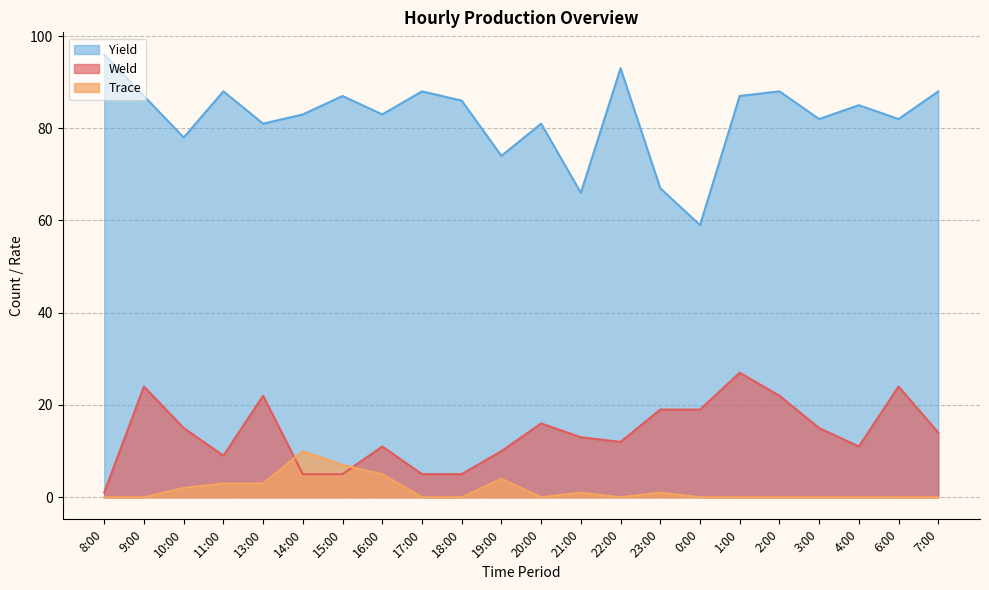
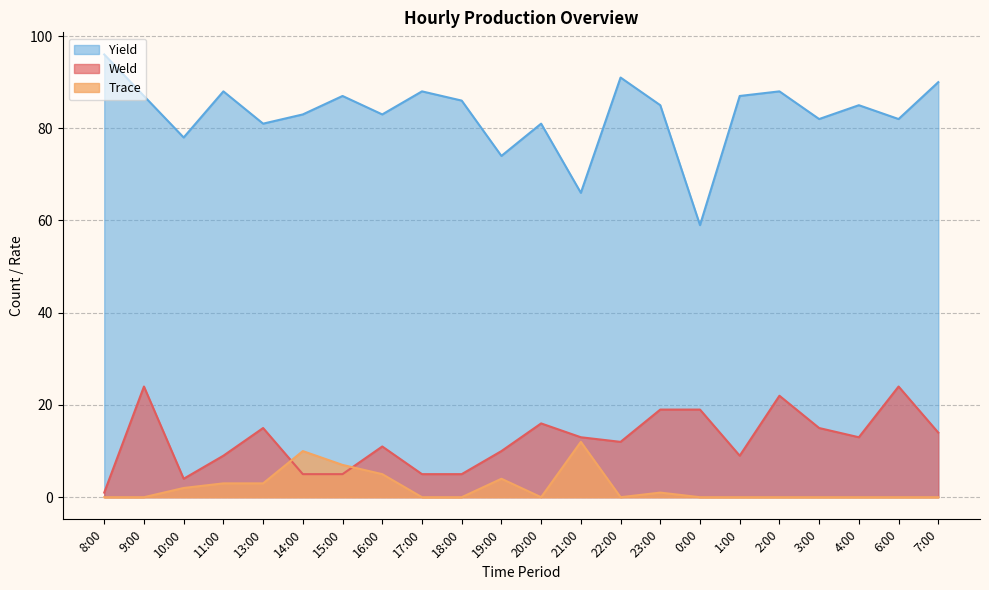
  {
    "Yield": {
      "10:00": 78,
      "11:00": 88,
      "13:00": 81,
      "14:00": 83,
      "15:00": 87,
      "16:00": 83,
      "17:00": 88,
      "18:00": 86,
      "19:00": 74,
      "20:00": 81,
      "21:00": 66,
-     "22:00": 93,
-     "23:00": 67,
+     "22:00": 91,
+     "23:00": 85,
      "0:00": 59,
      "1:00": 87,
      "2:00": 88,
      "3:00": 82,
      "4:00": 85,
      "6:00": 82,
-     "7:00": 88
+     "7:00": 90
    },
    "Weld": {
      "8:00": 1,
      "9:00": 24,
-     "10:00": 15,
+     "10:00": 4,
      "11:00": 9,
-     "13:00": 22,
+     "13:00": 15,
      "14:00": 5,
      "15:00": 5,
      "16:00": 11,
      "17:00": 5,
      "18:00": 5,
      "19:00": 10,
      "20:00": 16,
      "21:00": 13,
      "22:00": 12,
      "23:00": 19,
      "0:00": 19,
-     "1:00": 27,
+     "1:00": 9,
      "2:00": 22,
      "3:00": 15,
-     "4:00": 11,
+     "4:00": 13,
      "6:00": 24,
      "7:00": 14
    },
    "Trace": {
      "8:00": 0,
      "9:00": 0,
      "10:00": 2,
      "11:00": 3,
      "13:00": 3,
      "14:00": 10,
      "15:00": 7,
      "16:00": 5,
      "17:00": 0,
      "18:00": 0,
      "19:00": 4,
      "20:00": 0,
-     "21:00": 1,
+     "21:00": 12,
      "22:00": 0,
      "23:00": 1,
      "0:00": 0,
      "1:00": 0,
      "2:00": 0,
      "3:00": 0,
      "4:00": 0,
      "6:00": 0,
      "7:00": 0
    }
  }
